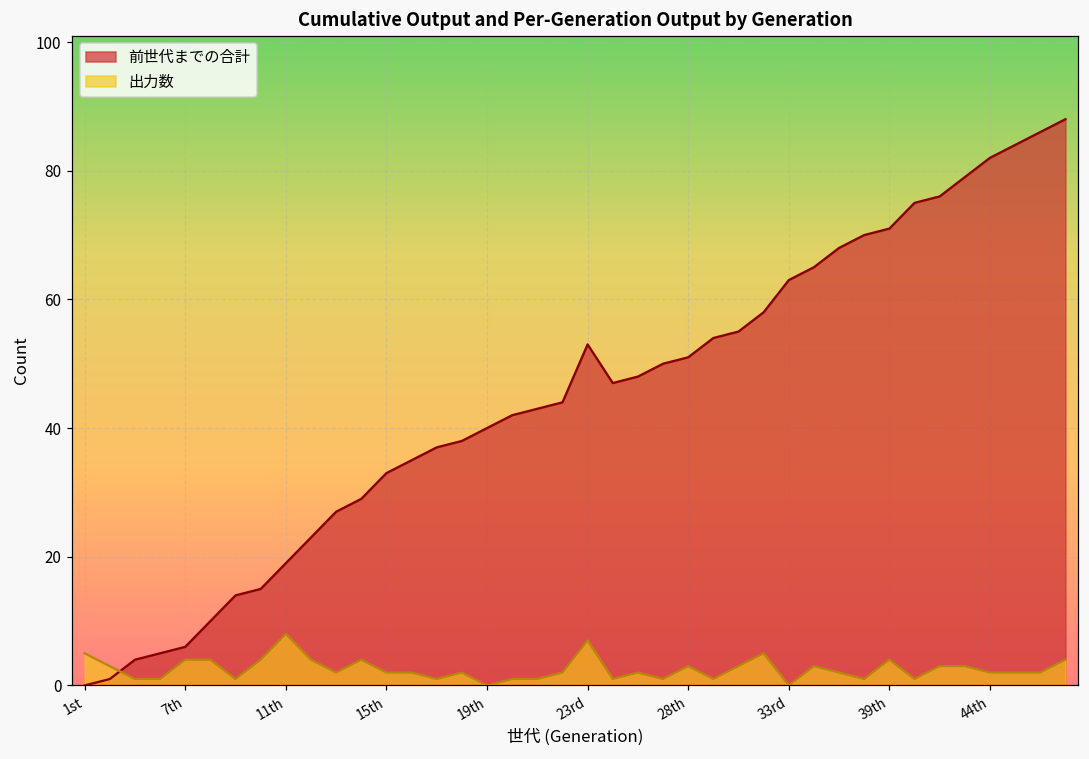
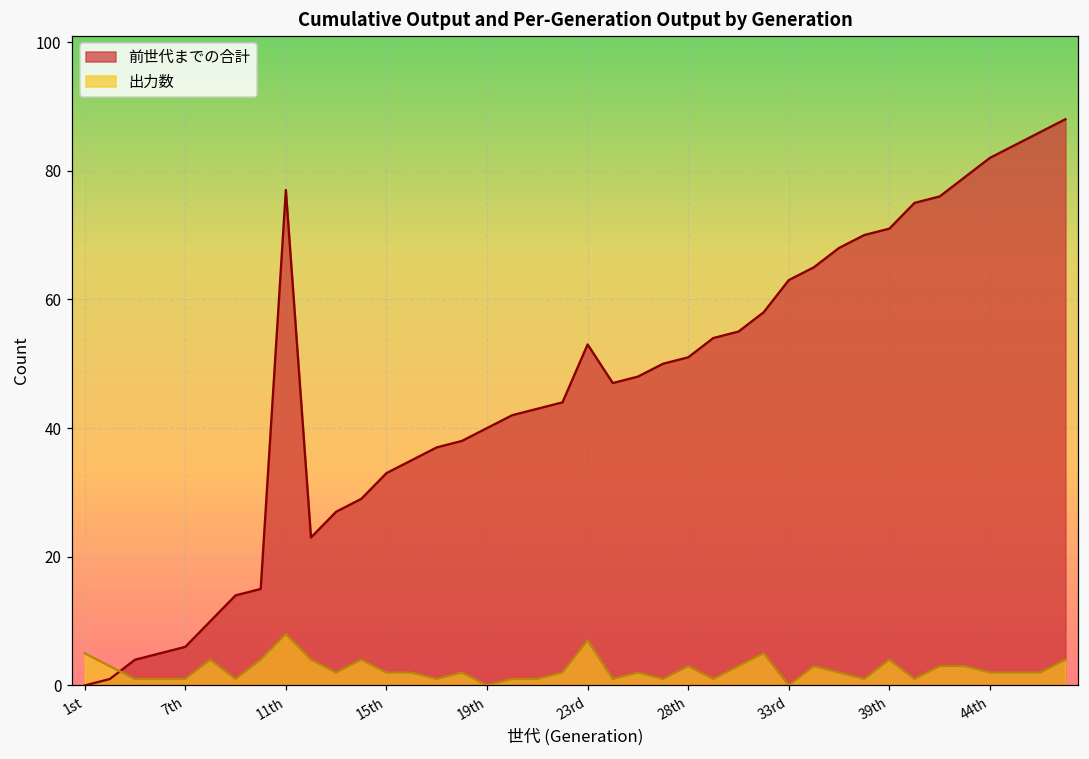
  {
    "前世代までの合計": {
      "1st": 0,
      "7th": 6,
-     "11th": 19,
+     "11th": 77,
      "15th": 33,
      "19th": 40,
      "23rd": 53,
      "28th": 51,
      "33rd": 63,
      "39th": 71,
      "44th": 82
    },
    "出力数": {
      "1st": 5,
-     "7th": 4,
+     "7th": 1,
      "11th": 8,
      "15th": 2,
      "19th": 0,
      "23rd": 7,
      "28th": 3,
      "33rd": 0,
      "39th": 4,
      "44th": 2
    }
  }
